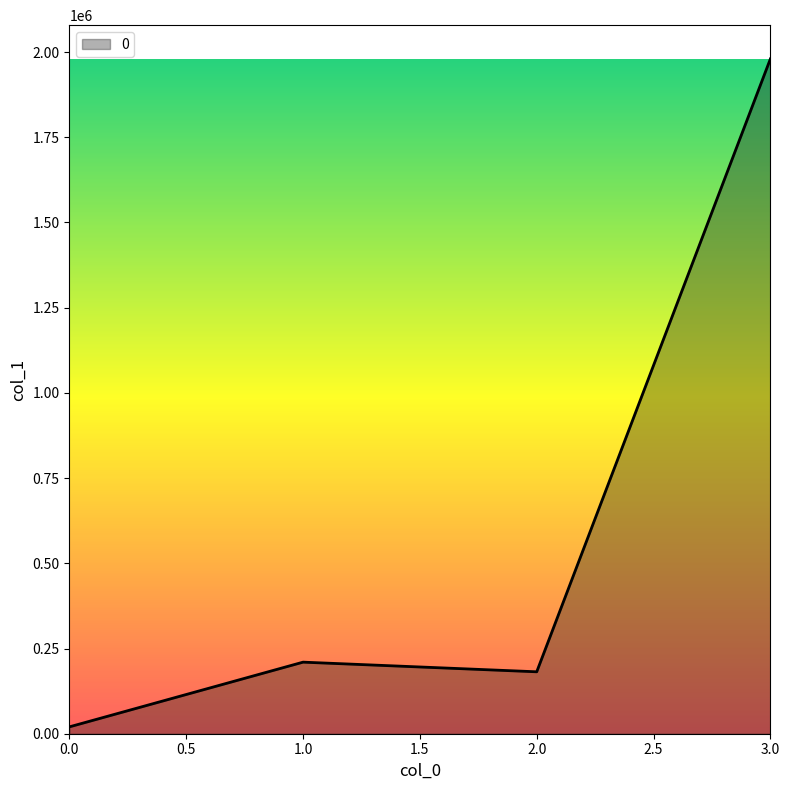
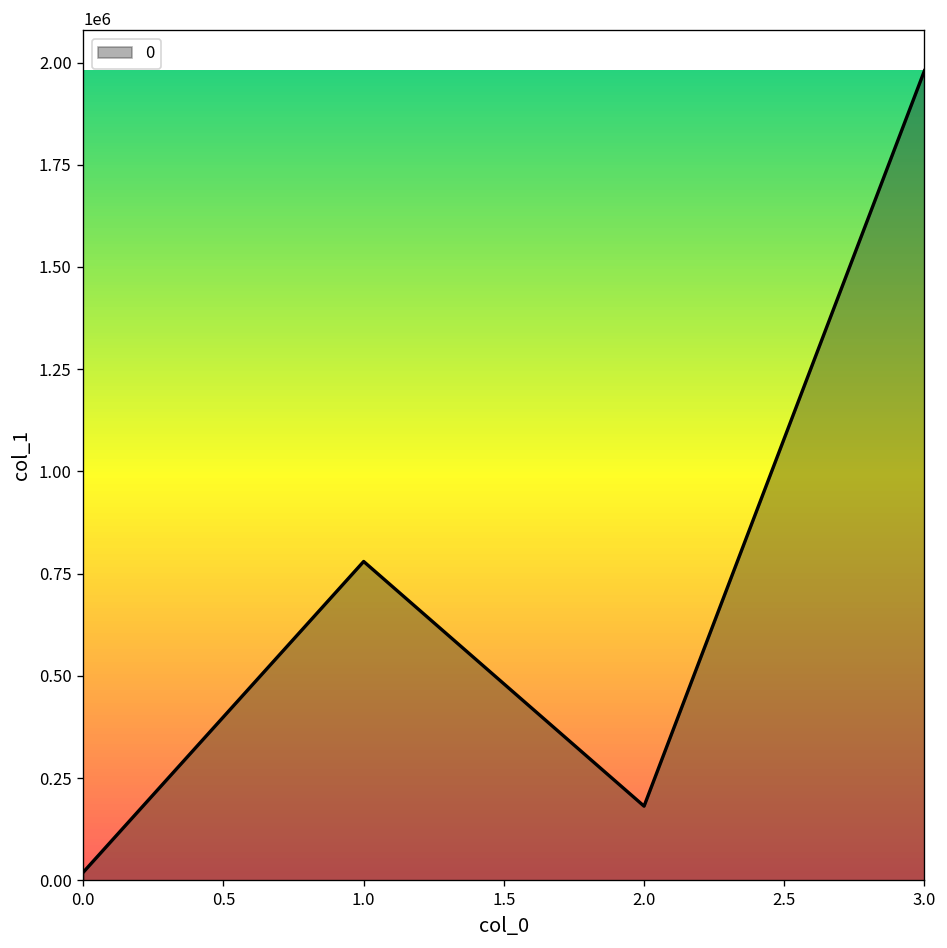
  {
    "0.0": 20000,
-   "1.0": 210000,
+   "1.0": 780000,
    "2.0": 180000,
    "3.0": 1980000
  }
